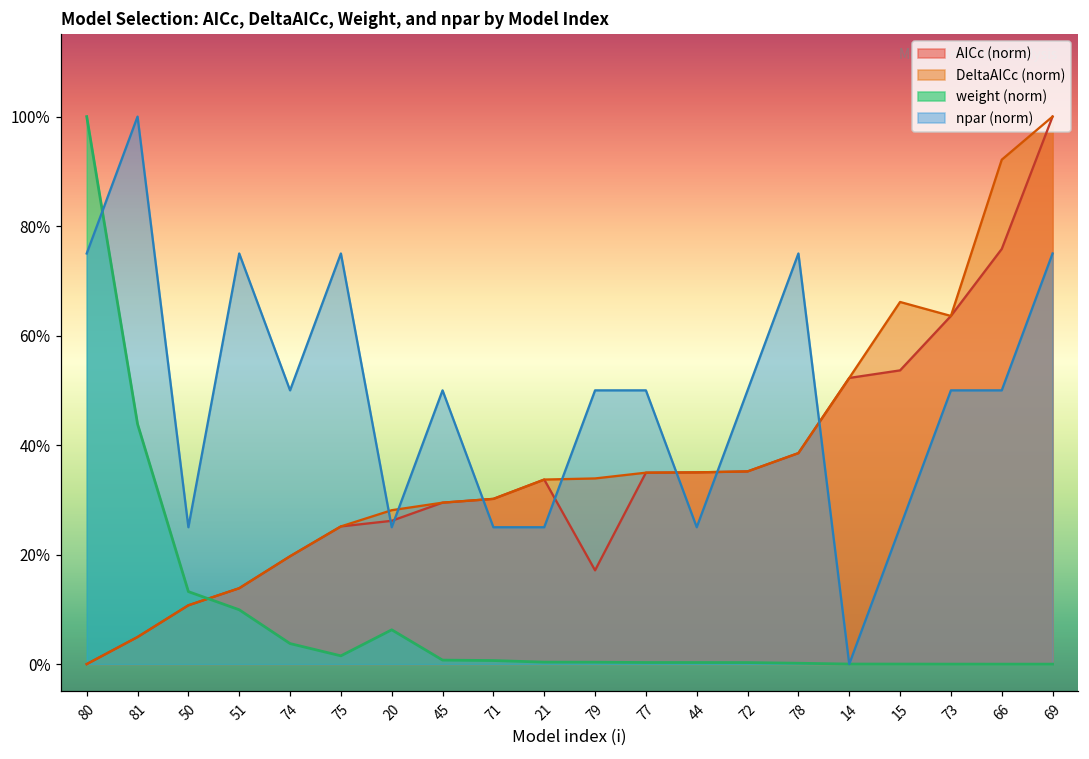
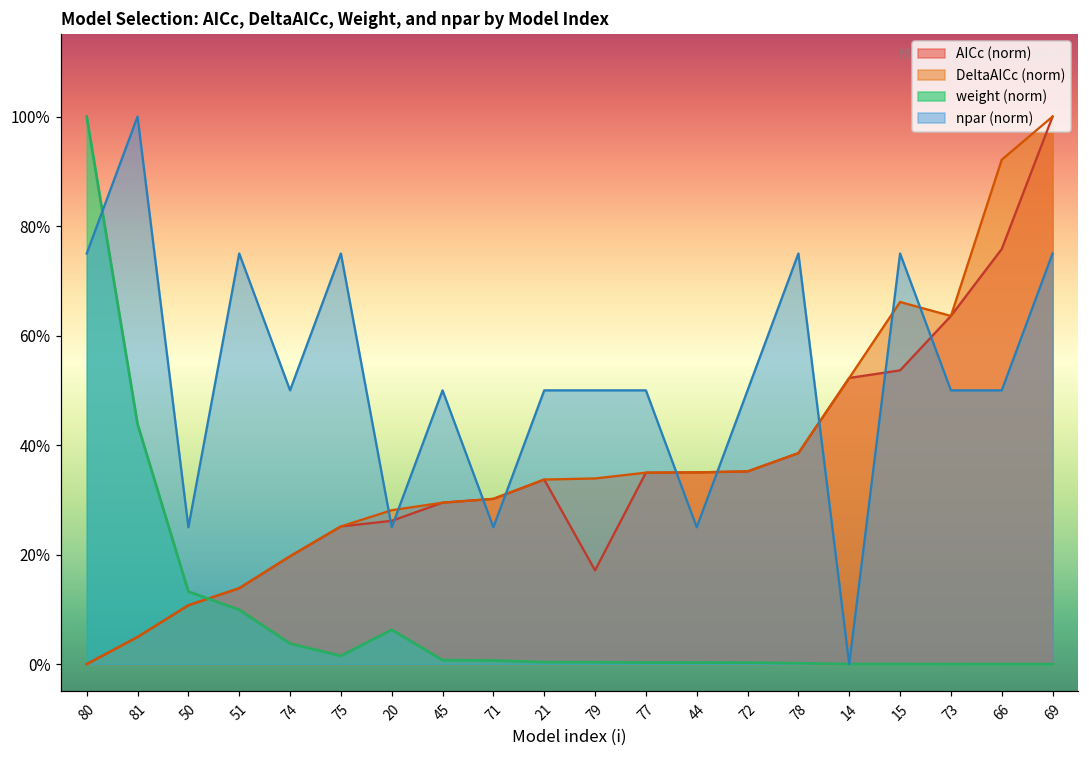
  {
    "weight (norm)": {
      "80": "100%",
      "81": "44%",
      "50": "13%",
      "51": "10%",
      "74": "4%",
      "75": "2%",
      "20": "6%",
      "45": "1%",
      "71": "1%",
      "21": "0%",
      "79": "0%",
      "77": "0%",
      "44": "0%",
      "72": "0%",
      "78": "0%",
      "15": "0%",
      "73": "0%",
      "66": "0%",
      "69": "0%"
    },
    "npar (norm)": {
      "80": "75%",
      "81": "100%",
      "50": "25%",
      "51": "75%",
      "74": "50%",
      "75": "75%",
      "20": "25%",
      "45": "50%",
      "71": "25%",
-     "21": "25%",
+     "21": "50%",
      "79": "50%",
      "77": "50%",
      "44": "25%",
      "72": "50%",
      "78": "75%",
-     "15": "25%",
+     "15": "75%",
      "73": "50%",
      "66": "50%",
      "69": "75%"
    }
  }
